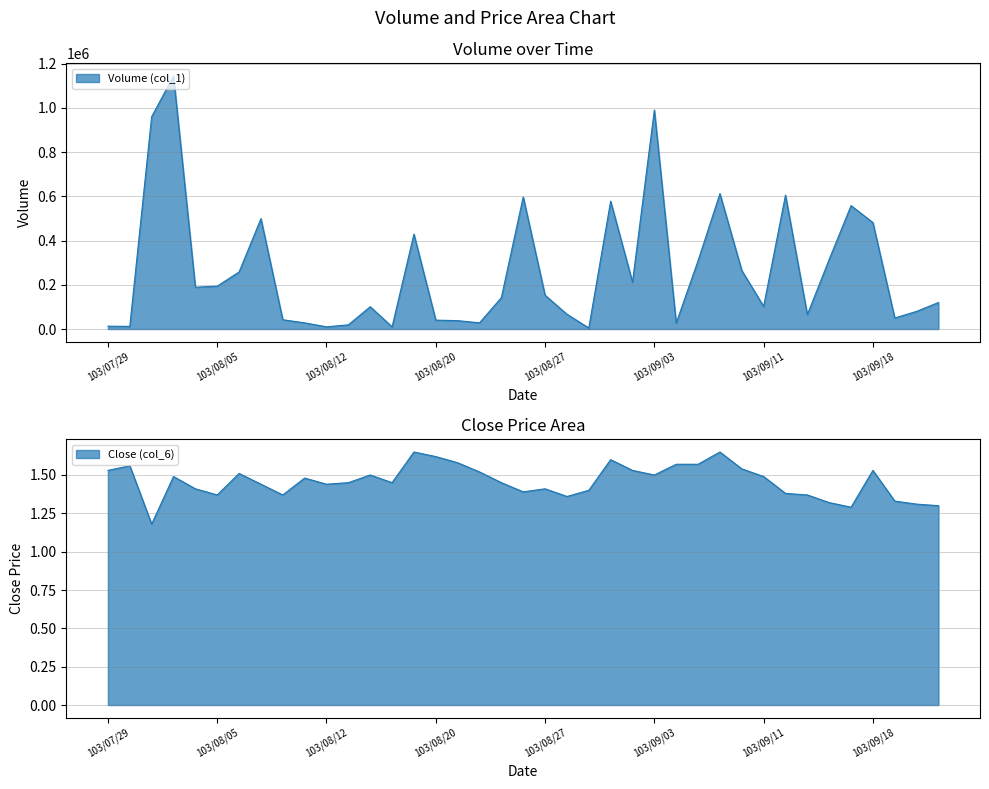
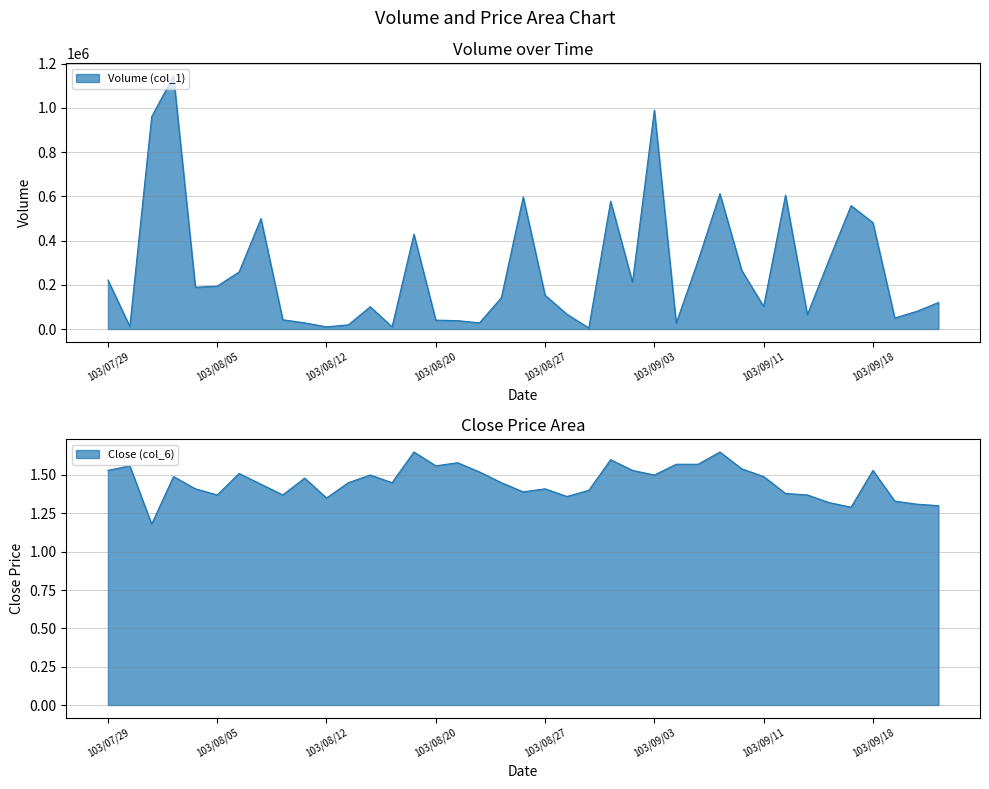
  {
    "Volume over Time": {
-     "103/07/29": 10000,
+     "103/07/29": 220000,
      "103/08/05": 190000,
      "103/08/12": 10000,
      "103/08/20": 40000,
      "103/08/27": 150000,
      "103/09/03": 990000,
      "103/09/11": 100000,
      "103/09/18": 480000
    },
    "Close Price Area": {
      "103/07/29": 1.53,
      "103/08/05": 1.37,
-     "103/08/12": 1.44,
-     "103/08/20": 1.62,
+     "103/08/12": 1.35,
+     "103/08/20": 1.56,
      "103/08/27": 1.41,
      "103/09/03": 1.50,
      "103/09/11": 1.49,
      "103/09/18": 1.53
    }
  }
